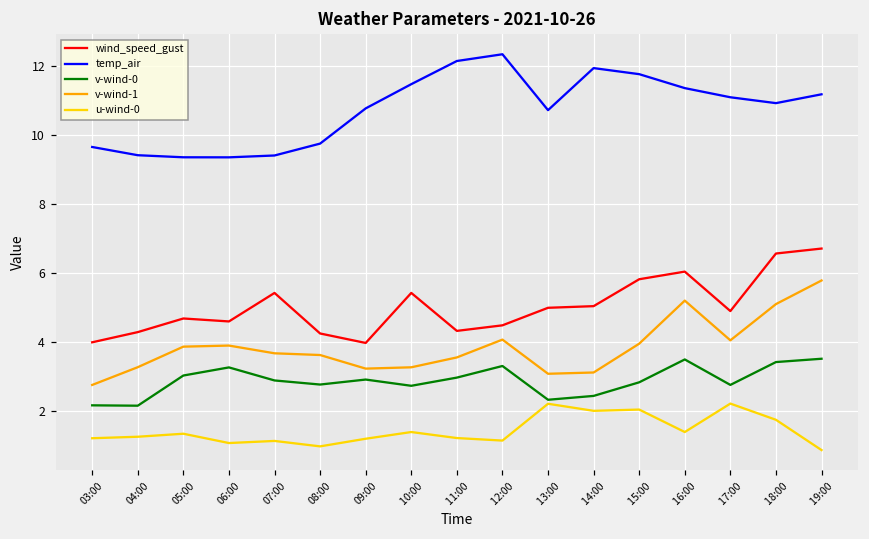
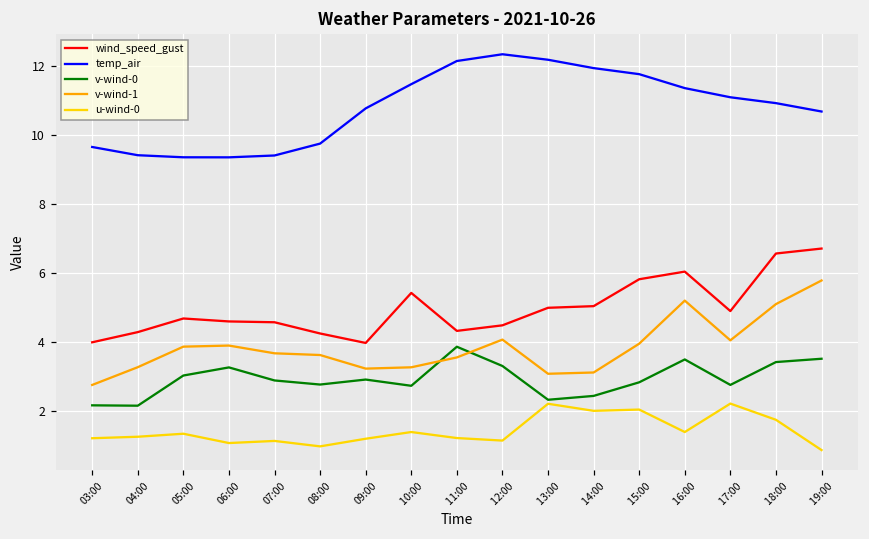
  {
    "wind_speed_gust": {
      "03:00": 4.0,
      "04:00": 4.3,
      "05:00": 4.7,
      "06:00": 4.6,
-     "07:00": 5.4,
+     "07:00": 4.6,
      "08:00": 4.3,
      "09:00": 4.0,
      "10:00": 5.4,
      "11:00": 4.3,
      "12:00": 4.5,
      "13:00": 5.0,
      "14:00": 5.0,
      "15:00": 5.8,
      "16:00": 6.0,
      "17:00": 4.9,
      "18:00": 6.6,
      "19:00": 6.7
    },
    "temp_air": {
      "03:00": 9.7,
      "04:00": 9.4,
      "05:00": 9.4,
      "06:00": 9.4,
      "07:00": 9.4,
      "08:00": 9.8,
      "09:00": 10.8,
      "10:00": 11.5,
      "11:00": 12.2,
      "12:00": 12.4,
-     "13:00": 10.7,
+     "13:00": 12.2,
      "14:00": 11.9,
      "15:00": 11.8,
      "16:00": 11.4,
      "17:00": 11.1,
      "18:00": 10.9,
-     "19:00": 11.2
+     "19:00": 10.7
    },
    "v-wind-0": {
      "03:00": 2.2,
      "04:00": 2.2,
      "05:00": 3.0,
      "06:00": 3.3,
      "07:00": 2.9,
      "08:00": 2.8,
      "09:00": 2.9,
      "10:00": 2.7,
-     "11:00": 3.0,
+     "11:00": 3.9,
      "12:00": 3.3,
      "13:00": 2.3,
      "14:00": 2.4,
      "15:00": 2.8,
      "16:00": 3.5,
      "17:00": 2.8,
      "18:00": 3.4,
      "19:00": 3.5
    }
  }
